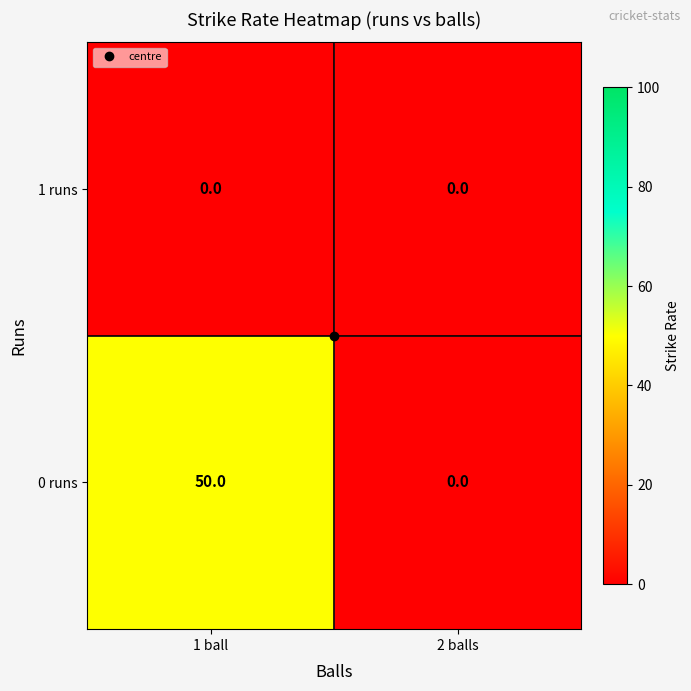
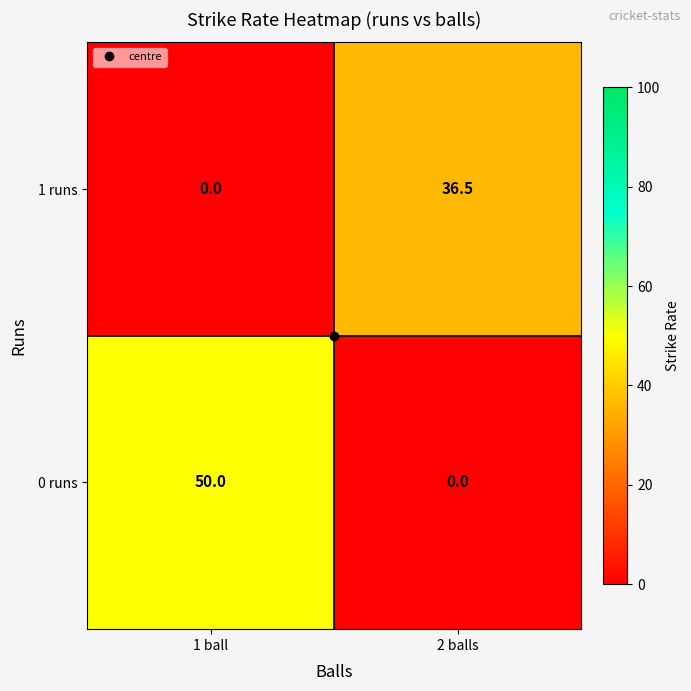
  {
    "1 runs": {
      "1 ball": 0.0,
-     "2 balls": 0.0
+     "2 balls": 36.5
    },
    "0 runs": {
      "1 ball": 50.0,
      "2 balls": 0.0
    }
  }
